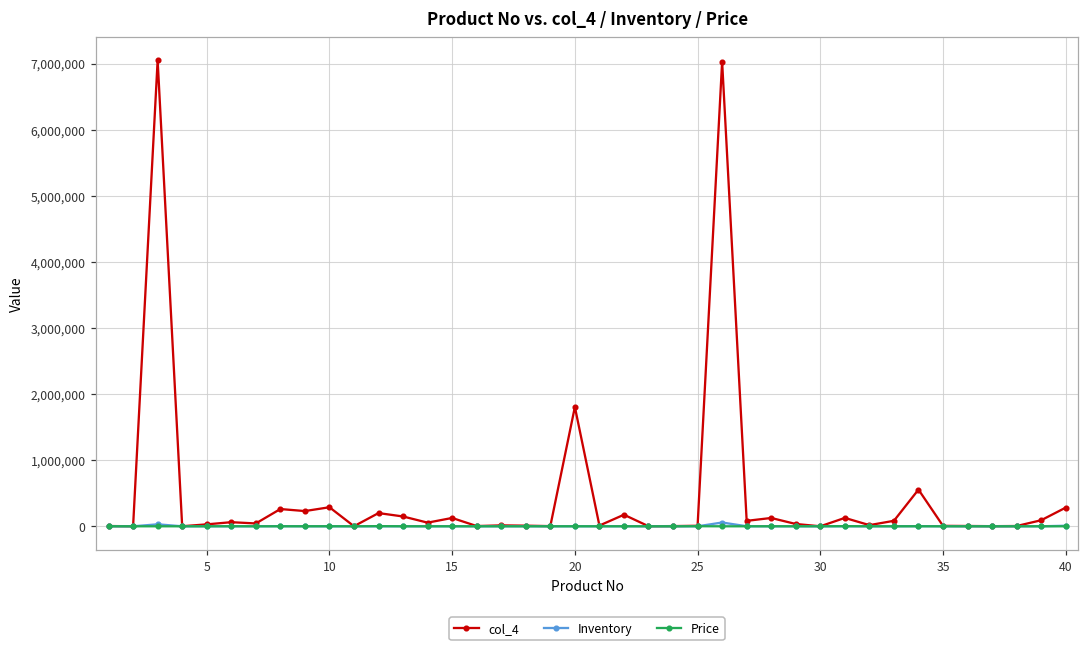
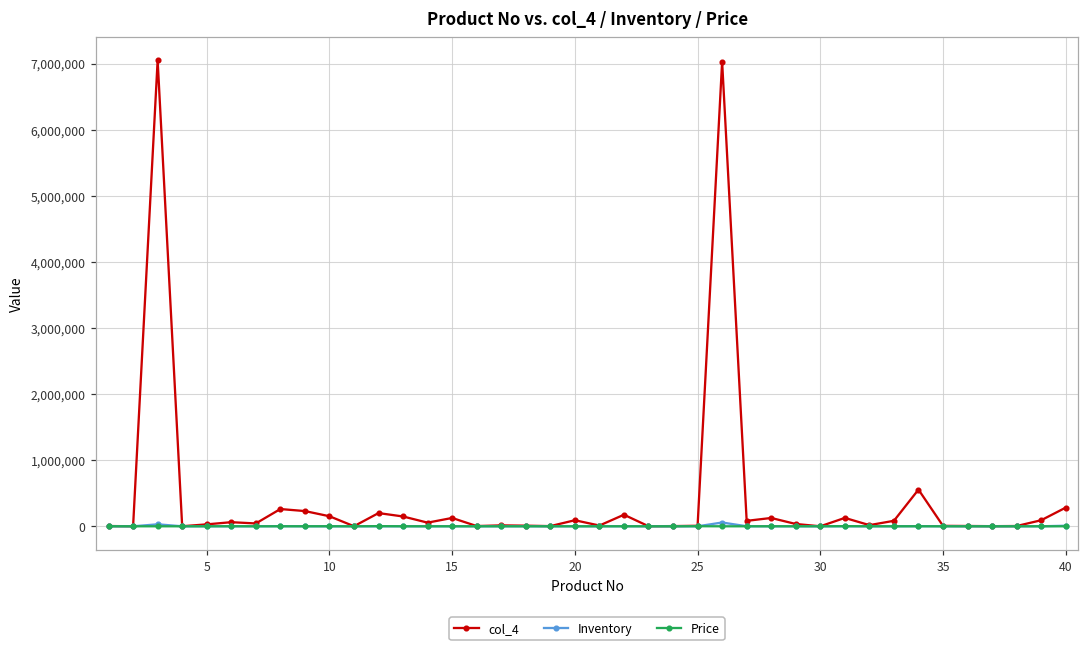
  {
    "col_4": {
-     "10": "300,000",
+     "10": "200,000",
      "15": "100,000",
-     "20": "1,800,000",
+     "20": "100,000",
      "40": "300,000"
    }
  }
